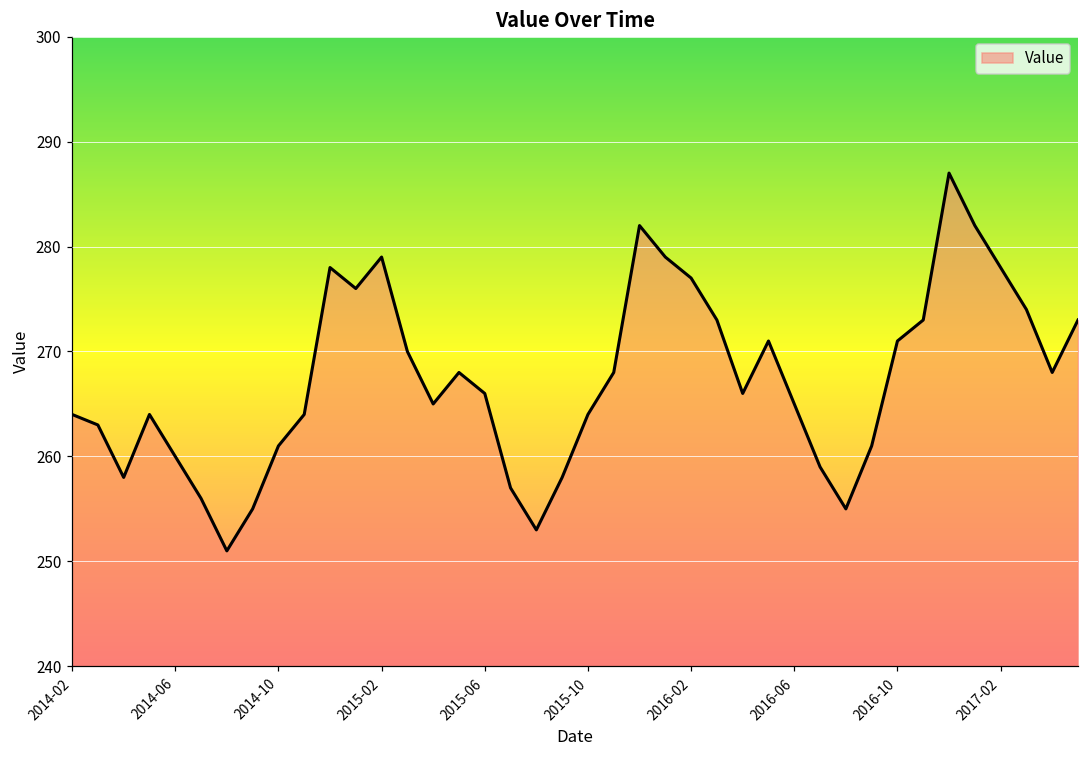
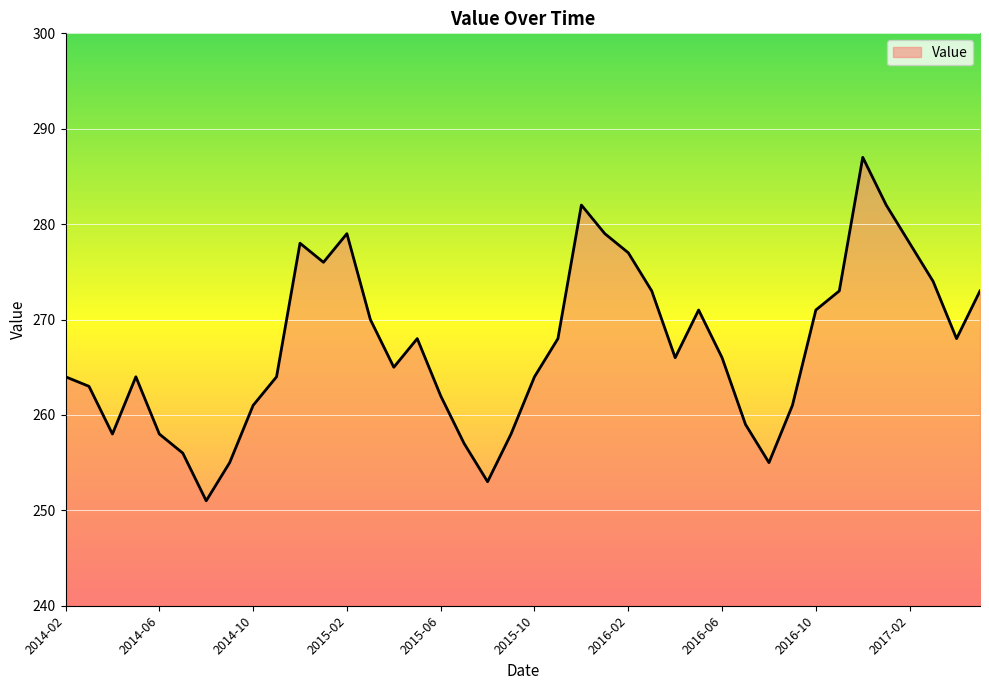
  {
    "2014-02": 264,
-   "2014-06": 260,
+   "2014-06": 258,
    "2014-10": 261,
    "2015-02": 279,
-   "2015-06": 266,
+   "2015-06": 262,
    "2015-10": 264,
    "2016-02": 277,
-   "2016-06": 265,
+   "2016-06": 266,
    "2016-10": 271,
    "2017-02": 278
  }
